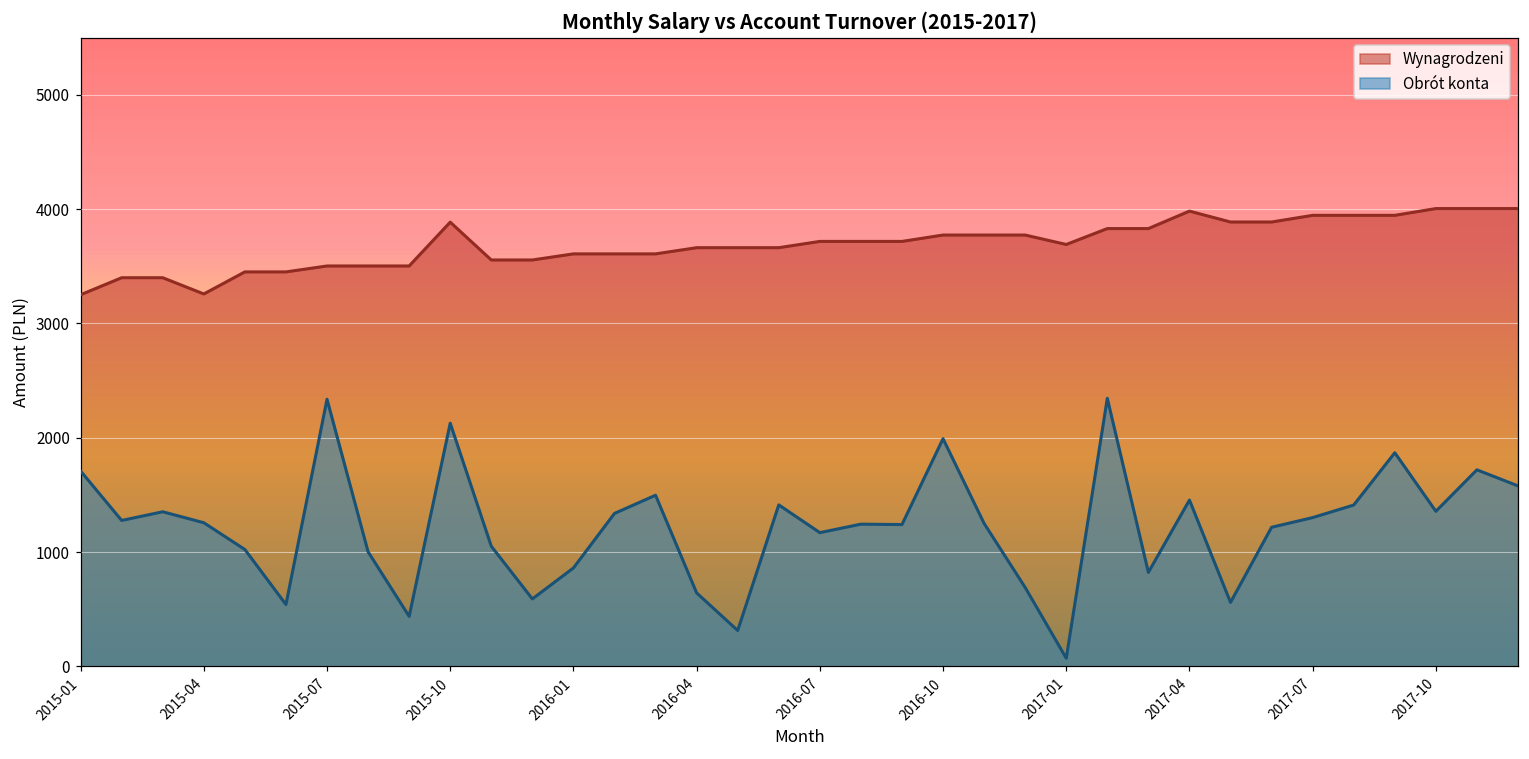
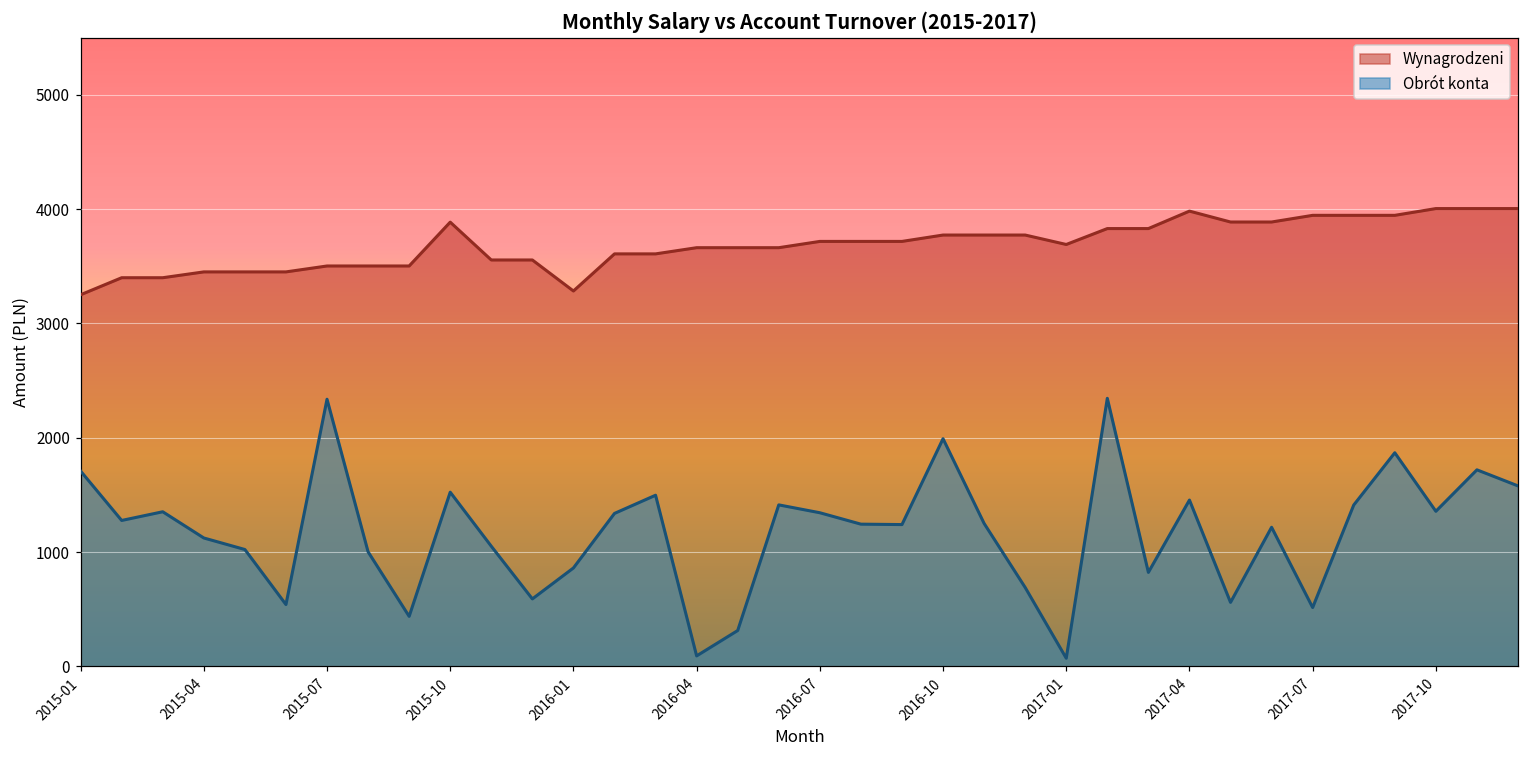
  {
    "Wynagrodzeni": {
      "2015-01": 3250,
-     "2015-04": 3260,
+     "2015-04": 3450,
      "2015-07": 3500,
      "2015-10": 3890,
-     "2016-01": 3610,
+     "2016-01": 3280,
      "2016-04": 3660,
      "2016-07": 3720,
      "2016-10": 3770,
      "2017-01": 3690,
      "2017-04": 3980,
      "2017-07": 3950,
      "2017-10": 4010
    },
    "Obrót konta": {
      "2015-01": 1710,
-     "2015-04": 1260,
+     "2015-04": 1120,
      "2015-07": 2340,
-     "2015-10": 2130,
+     "2015-10": 1520,
      "2016-01": 860,
-     "2016-04": 640,
-     "2016-07": 1170,
+     "2016-04": 90,
+     "2016-07": 1340,
      "2016-10": 1990,
      "2017-01": 70,
      "2017-04": 1450,
-     "2017-07": 1300,
+     "2017-07": 510,
      "2017-10": 1360
    }
  }
